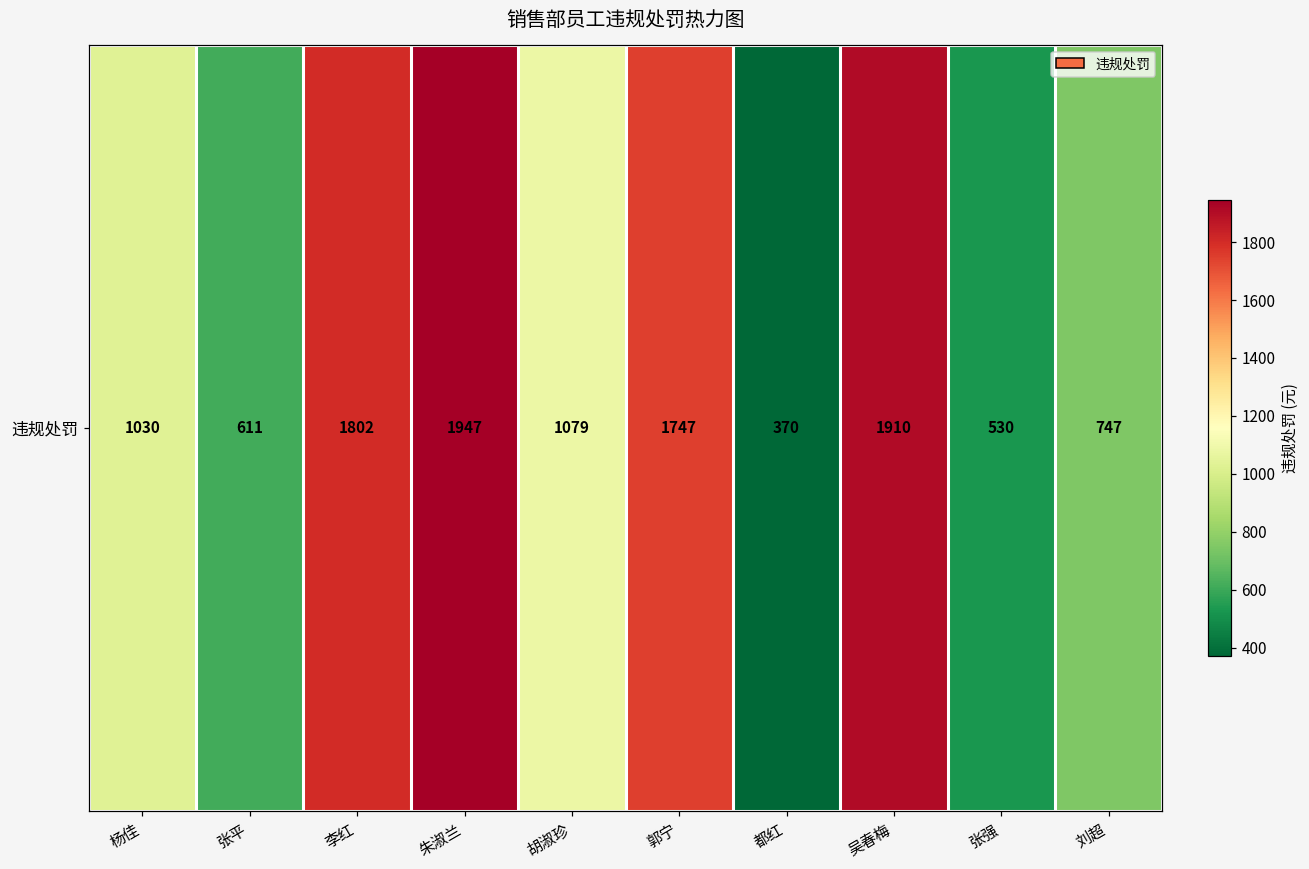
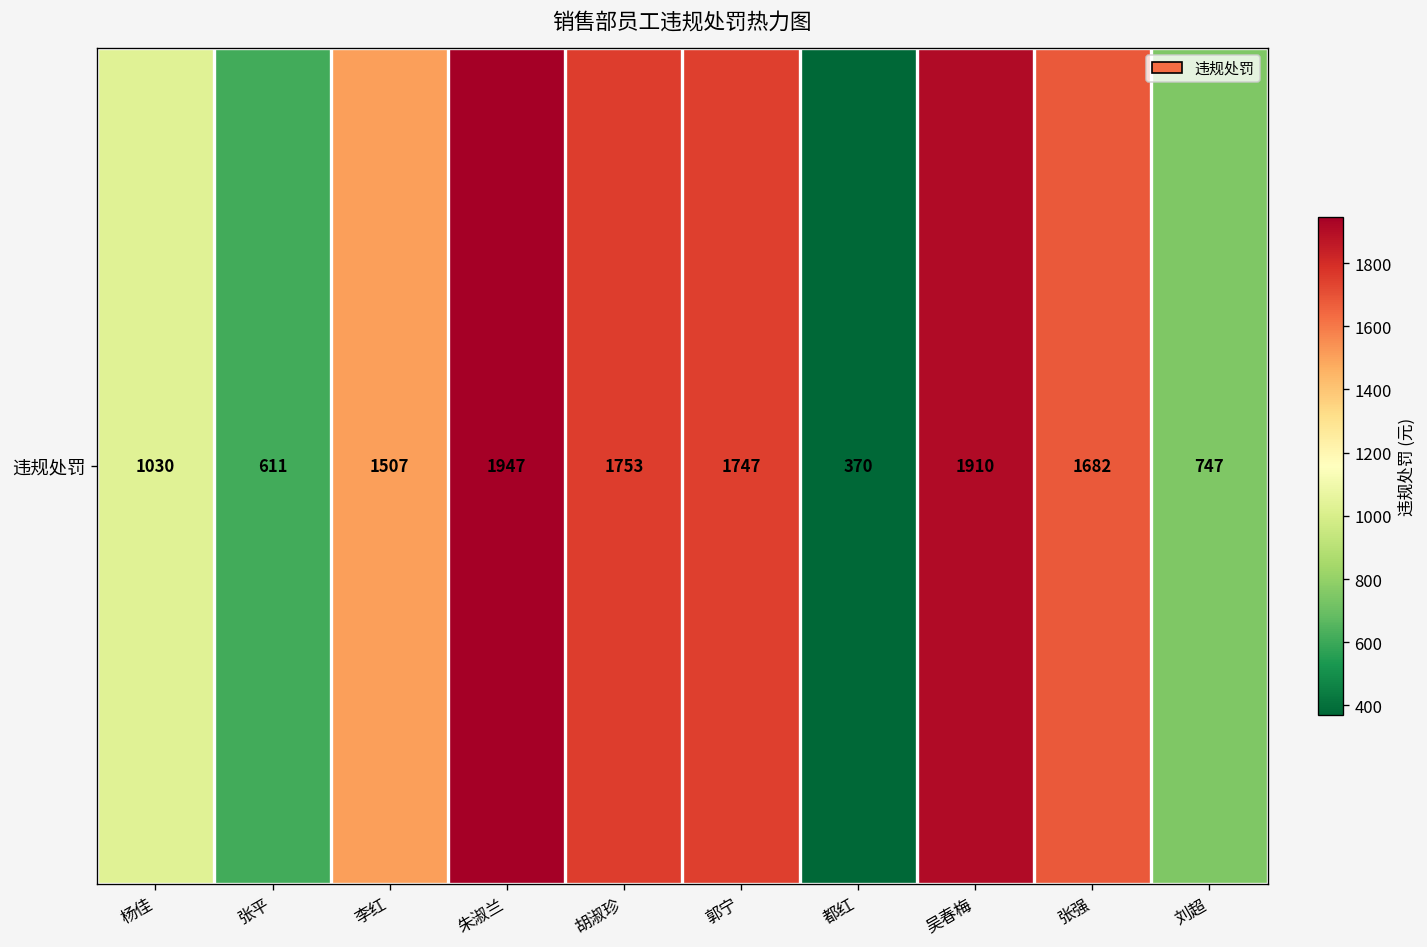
  {
    "违规处罚": {
      "杨佳": 1030,
      "张平": 611,
-     "李红": 1802,
+     "李红": 1507,
      "朱淑兰": 1947,
-     "胡淑珍": 1079,
+     "胡淑珍": 1753,
      "郭宁": 1747,
      "都红": 370,
      "吴春梅": 1910,
-     "张强": 530,
+     "张强": 1682,
      "刘超": 747
    }
  }
